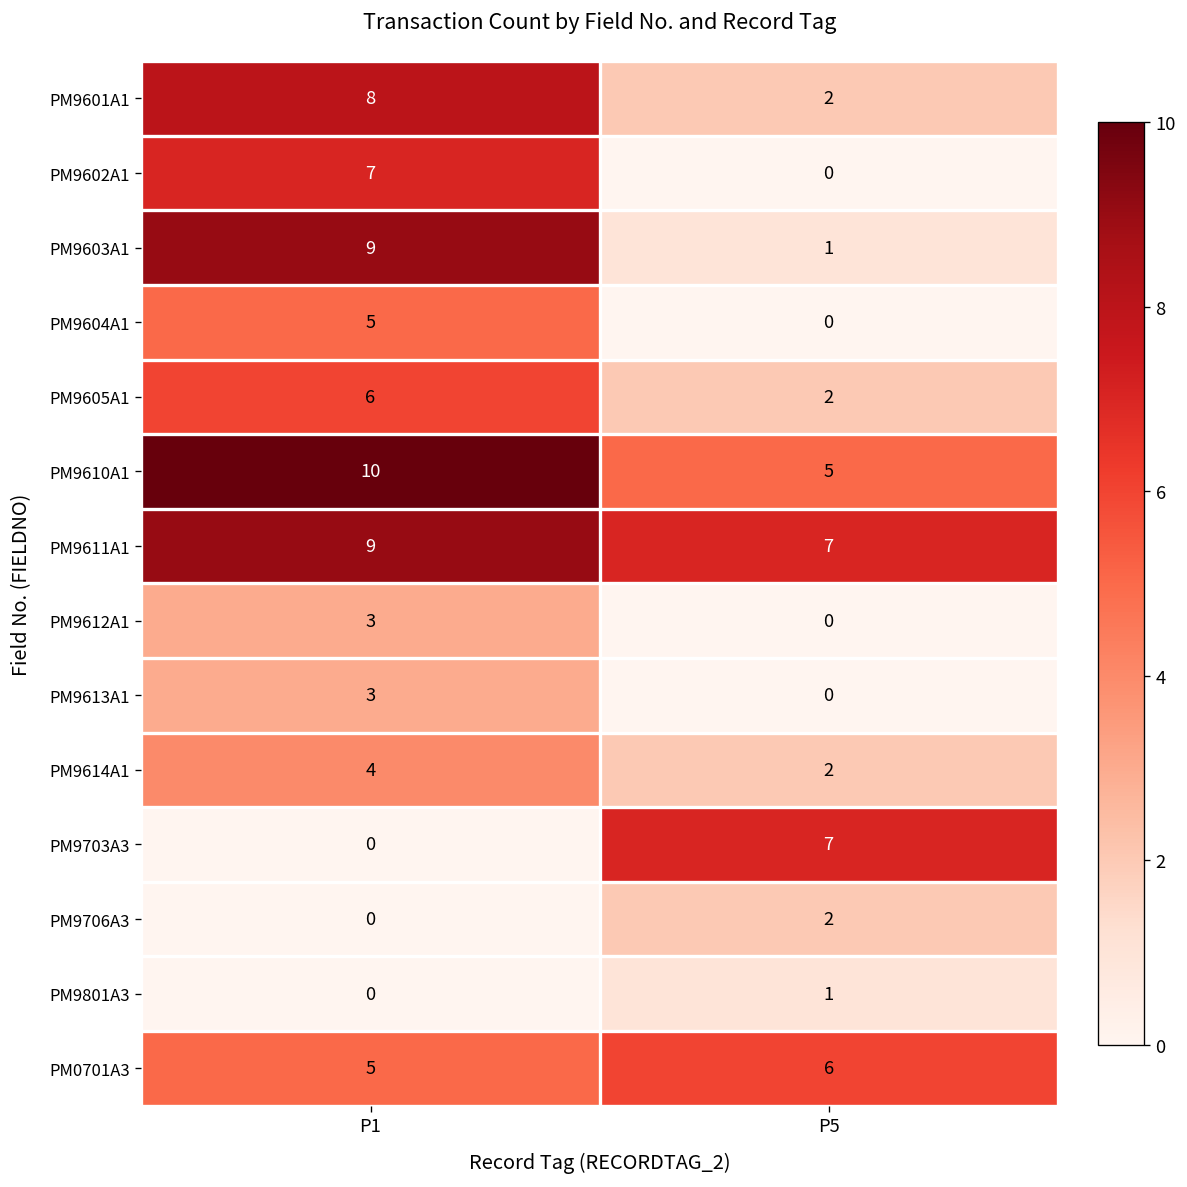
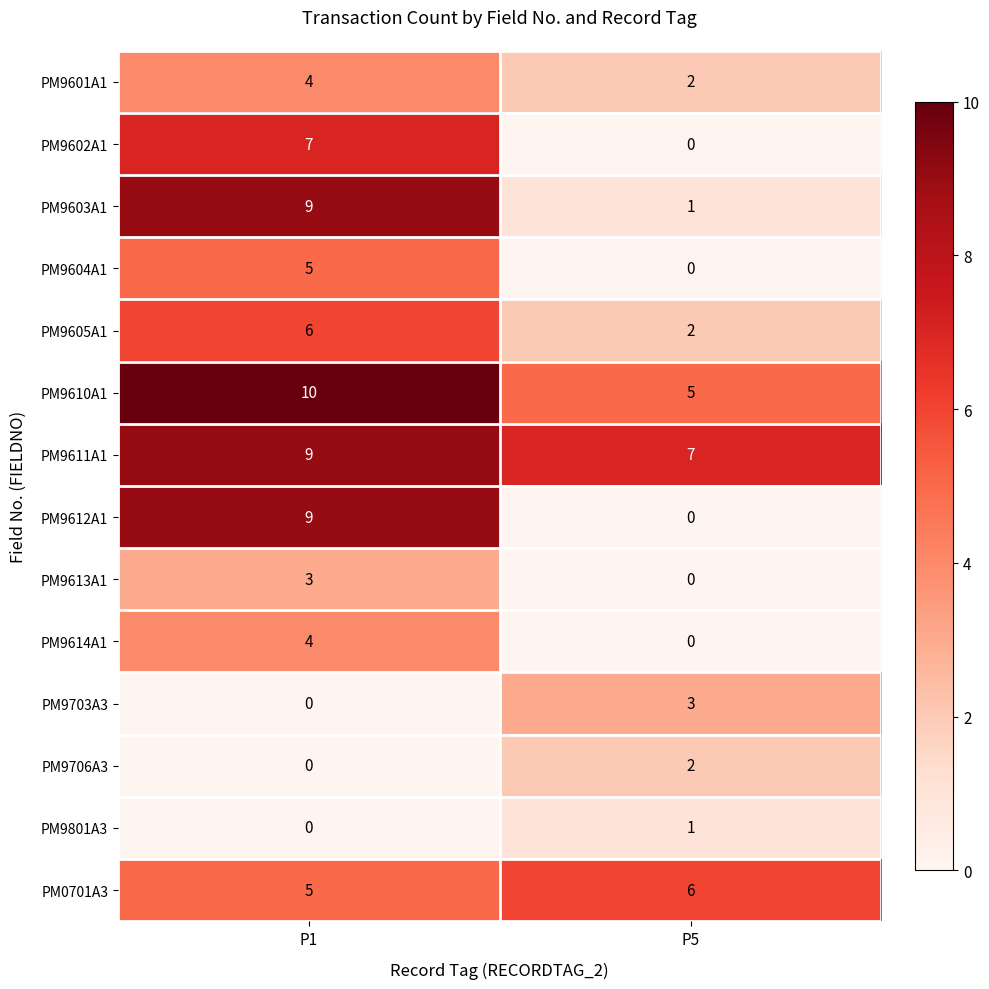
  {
    "PM9601A1": {
-     "P1": 8,
+     "P1": 4,
      "P5": 2
    },
    "PM9602A1": {
      "P1": 7,
      "P5": 0
    },
    "PM9603A1": {
      "P1": 9,
      "P5": 1
    },
    "PM9604A1": {
      "P1": 5,
      "P5": 0
    },
    "PM9605A1": {
      "P1": 6,
      "P5": 2
    },
    "PM9610A1": {
      "P1": 10,
      "P5": 5
    },
    "PM9611A1": {
      "P1": 9,
      "P5": 7
    },
    "PM9612A1": {
-     "P1": 3,
+     "P1": 9,
      "P5": 0
    },
    "PM9613A1": {
      "P1": 3,
      "P5": 0
    },
    "PM9614A1": {
      "P1": 4,
-     "P5": 2
+     "P5": 0
    },
    "PM9703A3": {
      "P1": 0,
-     "P5": 7
+     "P5": 3
    },
    "PM9706A3": {
      "P1": 0,
      "P5": 2
    },
    "PM9801A3": {
      "P1": 0,
      "P5": 1
    },
    "PM0701A3": {
      "P1": 5,
      "P5": 6
    }
  }
